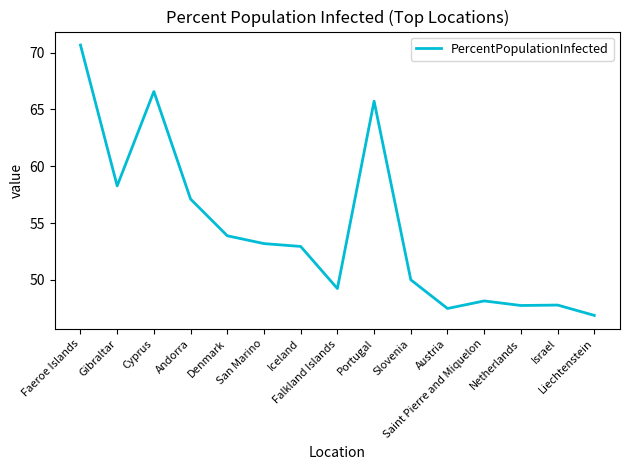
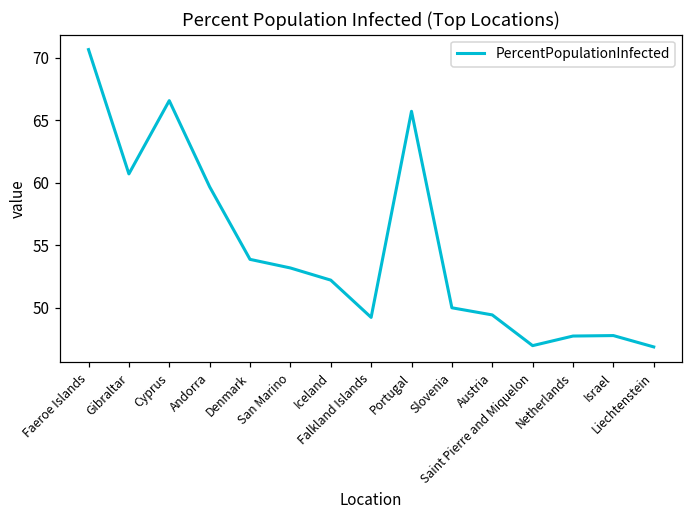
  {
    "Faeroe Islands": 70.7,
-   "Gibraltar": 58.3,
+   "Gibraltar": 60.7,
    "Cyprus": 66.6,
-   "Andorra": 57.1,
+   "Andorra": 59.7,
    "Denmark": 53.9,
    "San Marino": 53.2,
-   "Iceland": 52.9,
+   "Iceland": 52.2,
    "Falkland Islands": 49.2,
    "Portugal": 65.7,
    "Slovenia": 50.0,
-   "Austria": 47.5,
-   "Saint Pierre and Miquelon": 48.2,
+   "Austria": 49.4,
+   "Saint Pierre and Miquelon": 47.0,
    "Netherlands": 47.8,
    "Israel": 47.8,
    "Liechtenstein": 46.9
  }
